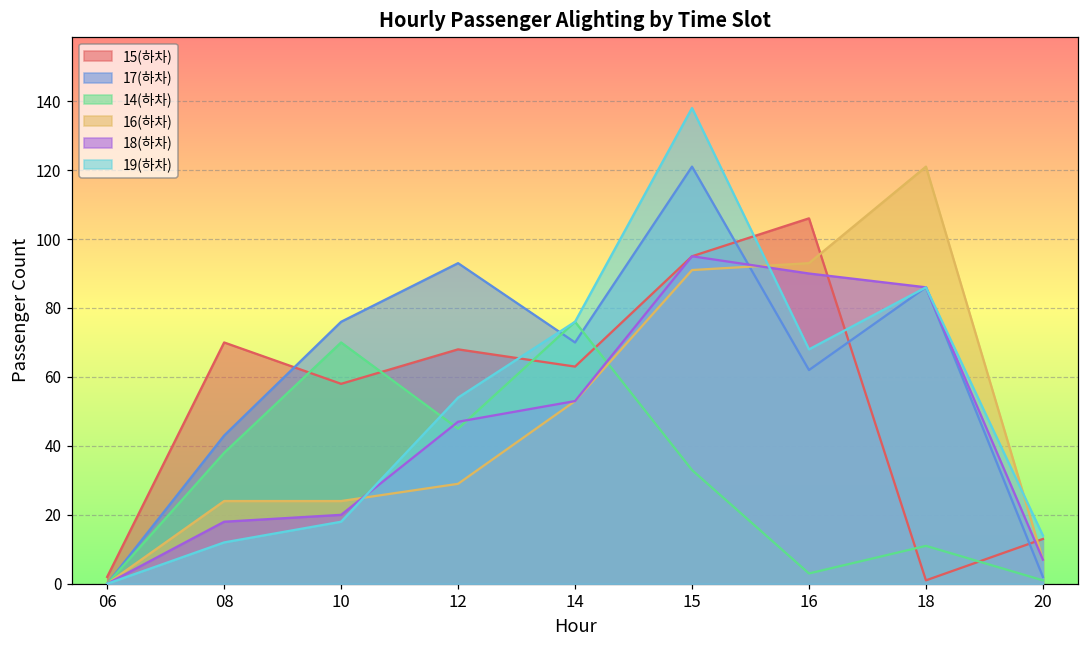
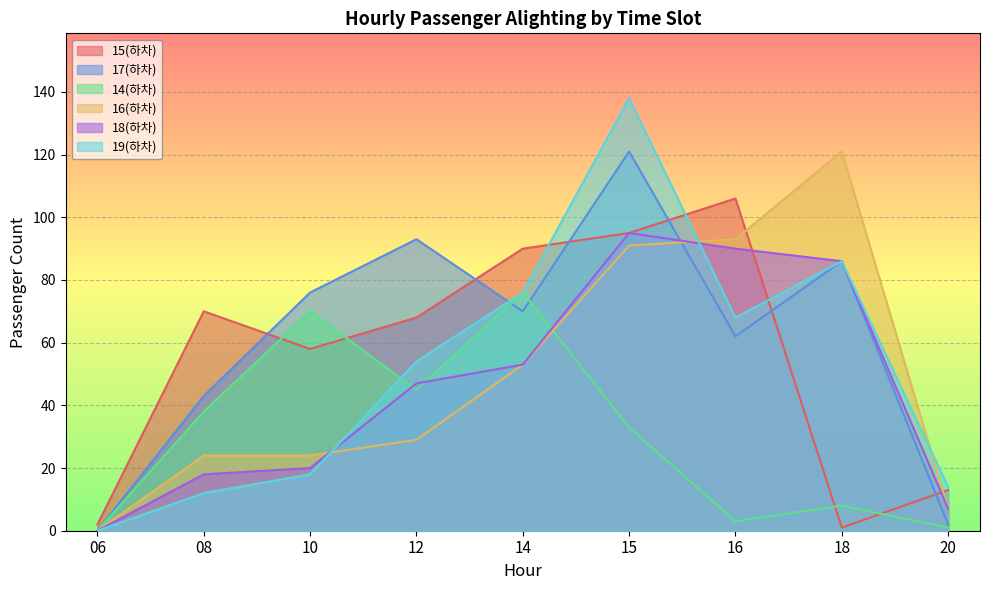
  {
    "15(하차)": {
      "06": 2,
      "08": 70,
      "10": 58,
      "12": 68,
-     "14": 63,
+     "14": 90,
      "16": 106,
      "18": 1,
      "20": 13
    },
    "14(하차)": {
      "08": 38,
      "10": 70,
      "12": 45,
      "15": 33,
      "16": 3,
-     "18": 11,
+     "18": 8,
      "20": 1
    },
    "16(하차)": {
      "08": 24,
      "10": 24,
      "12": 29,
      "15": 91,
      "16": 93,
      "18": 121
    },
    "18(하차)": {
      "08": 18,
      "10": 20,
      "12": 47,
      "16": 90
    }
  }
